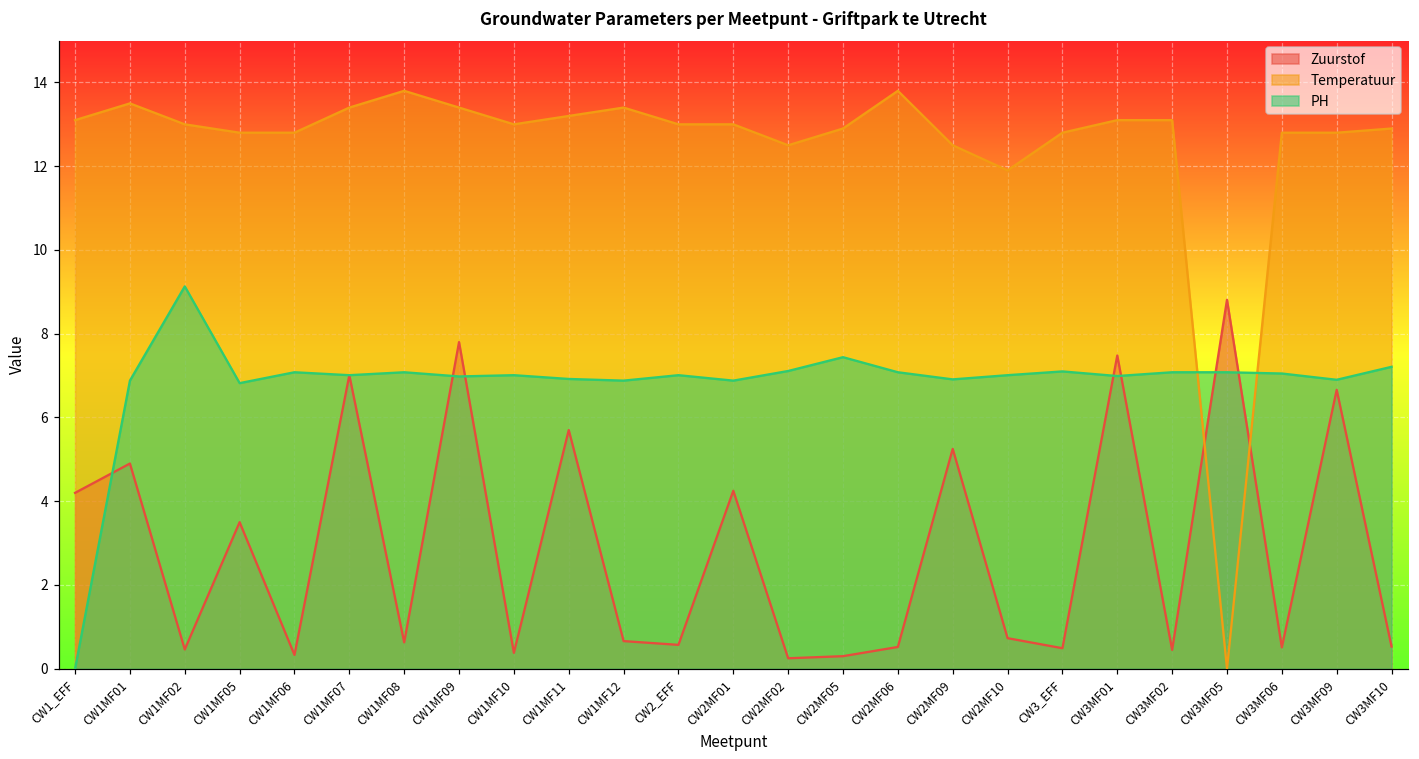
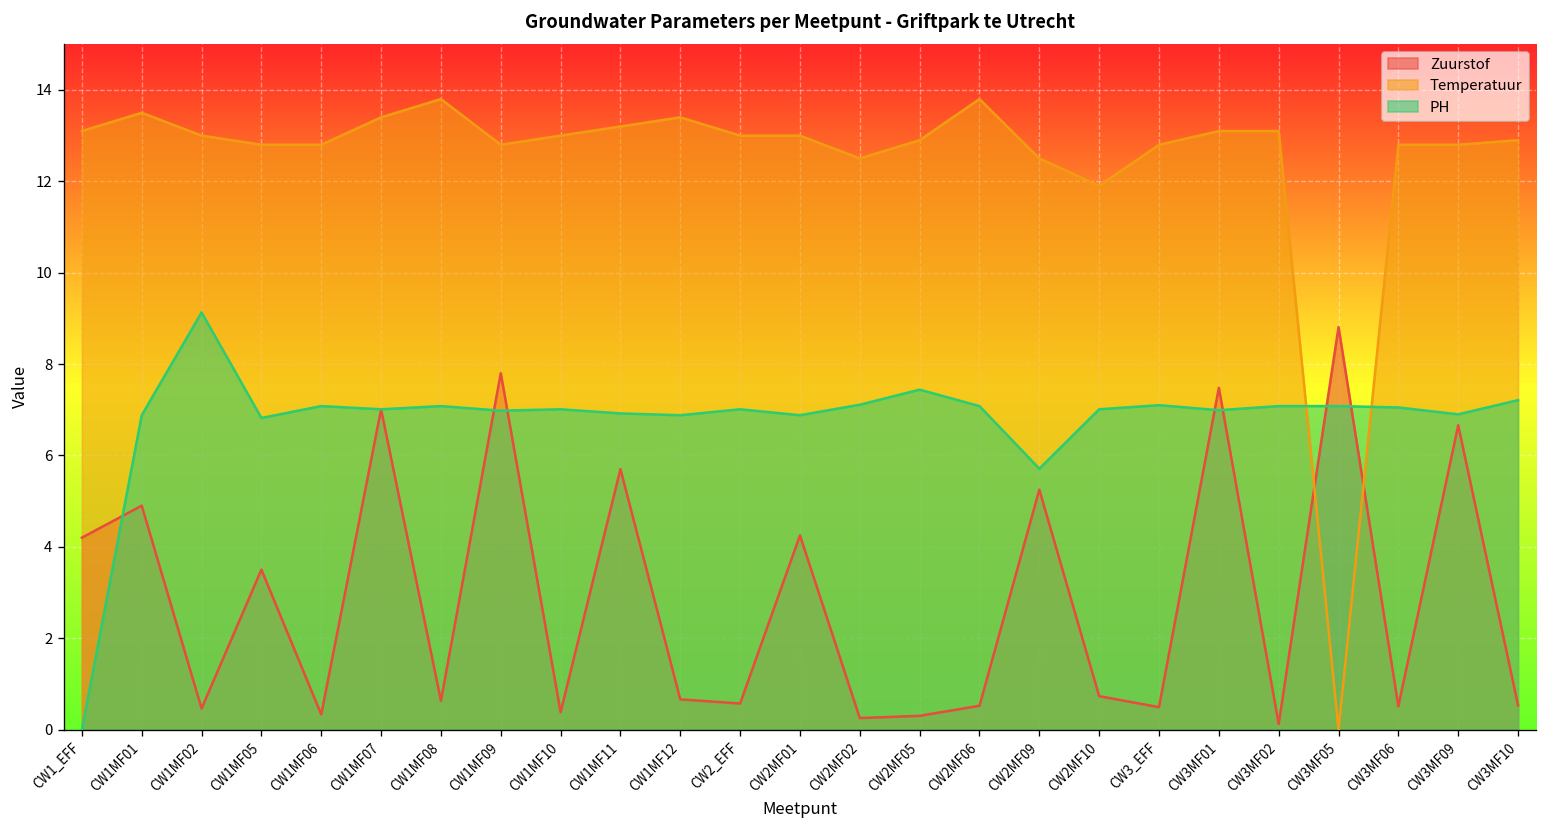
  {
    "Zuurstof": {
      "CW1_EFF": 4.2,
      "CW1MF01": 4.9,
      "CW1MF02": 0.5,
      "CW1MF05": 3.5,
      "CW1MF06": 0.3,
      "CW1MF08": 0.6,
      "CW1MF09": 7.8,
      "CW1MF10": 0.4,
      "CW1MF11": 5.7,
      "CW1MF12": 0.7,
      "CW2_EFF": 0.6,
      "CW2MF01": 4.3,
      "CW2MF02": 0.3,
      "CW2MF05": 0.3,
      "CW2MF06": 0.5,
      "CW2MF09": 5.3,
      "CW2MF10": 0.7,
      "CW3_EFF": 0.5,
      "CW3MF01": 7.5,
-     "CW3MF02": 0.5,
+     "CW3MF02": 0.1,
      "CW3MF05": 8.8,
      "CW3MF06": 0.5,
      "CW3MF09": 6.7,
      "CW3MF10": 0.5
    },
    "Temperatuur": {
      "CW1_EFF": 13.1,
      "CW1MF01": 13.5,
      "CW1MF02": 13.0,
      "CW1MF05": 12.8,
      "CW1MF06": 12.8,
      "CW1MF07": 13.4,
      "CW1MF08": 13.8,
-     "CW1MF09": 13.4,
+     "CW1MF09": 12.8,
      "CW1MF10": 13.0,
      "CW1MF11": 13.2,
      "CW1MF12": 13.4,
      "CW2_EFF": 13.0,
      "CW2MF01": 13.0,
      "CW2MF02": 12.5,
      "CW2MF05": 12.9,
      "CW2MF06": 13.8,
      "CW2MF09": 12.5,
      "CW2MF10": 11.9,
      "CW3_EFF": 12.8,
      "CW3MF01": 13.1,
      "CW3MF02": 13.1,
      "CW3MF05": 0.0,
      "CW3MF06": 12.8,
      "CW3MF09": 12.8,
      "CW3MF10": 12.9
    },
    "PH": {
      "CW1_EFF": 0.0,
      "CW1MF01": 6.9,
      "CW1MF02": 9.1,
      "CW1MF05": 6.8,
      "CW1MF06": 7.1,
      "CW1MF08": 7.1,
      "CW1MF09": 7.0,
      "CW1MF10": 7.0,
      "CW1MF11": 6.9,
      "CW1MF12": 6.9,
      "CW2_EFF": 7.0,
      "CW2MF01": 6.9,
      "CW2MF02": 7.1,
      "CW2MF05": 7.4,
      "CW2MF06": 7.1,
-     "CW2MF09": 6.9,
+     "CW2MF09": 5.7,
      "CW2MF10": 7.0,
      "CW3_EFF": 7.1,
      "CW3MF01": 7.0,
      "CW3MF02": 7.1,
      "CW3MF05": 7.1,
      "CW3MF06": 7.1,
      "CW3MF09": 6.9,
      "CW3MF10": 7.2
    }
  }
